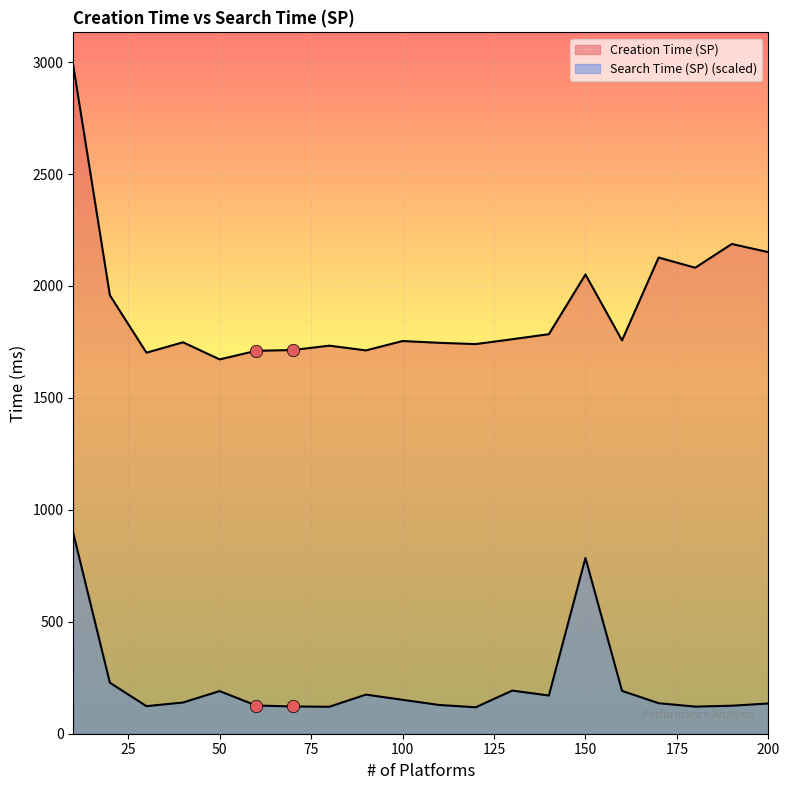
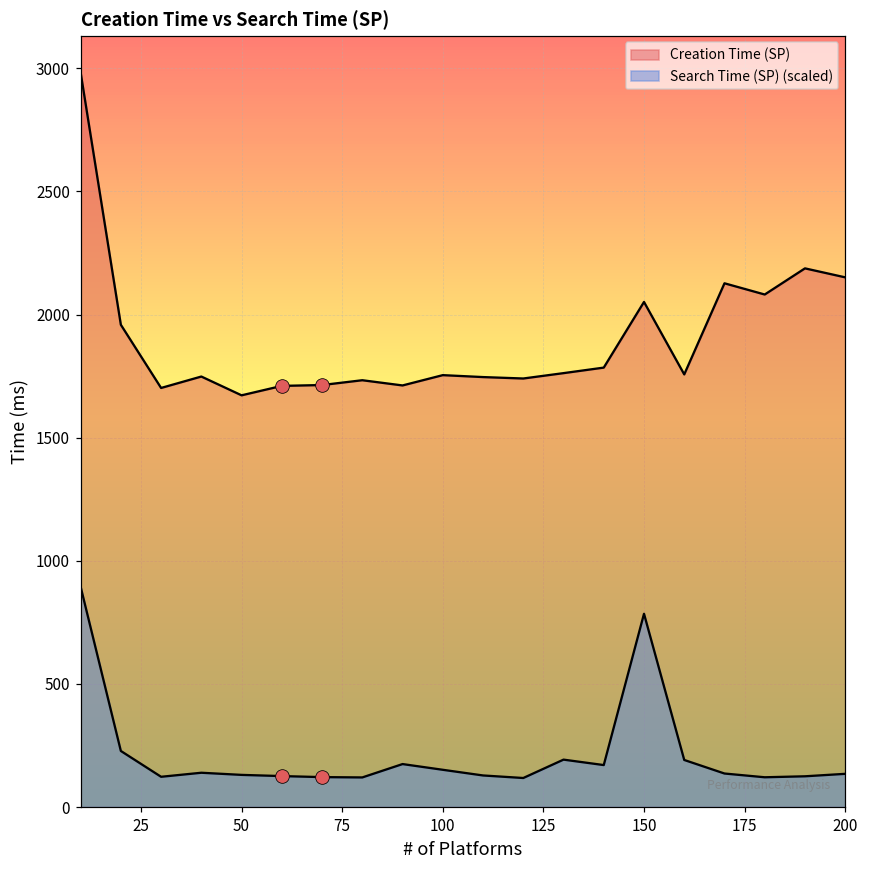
  {
    "Search Time (SP) (scaled)": {
-     "50": 190,
+     "50": 130,
      "100": 150,
      "150": 780,
      "200": 140
    }
  }
